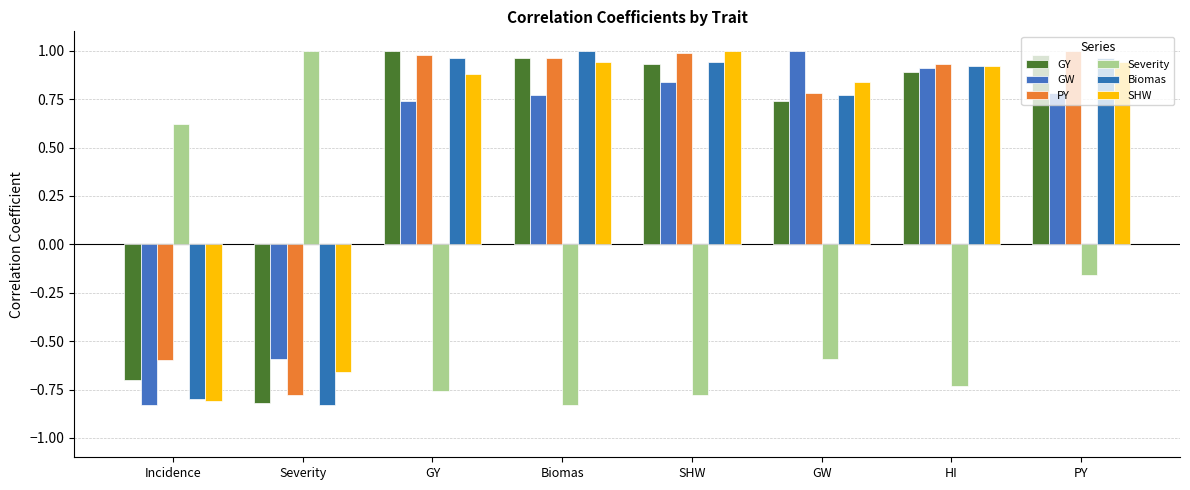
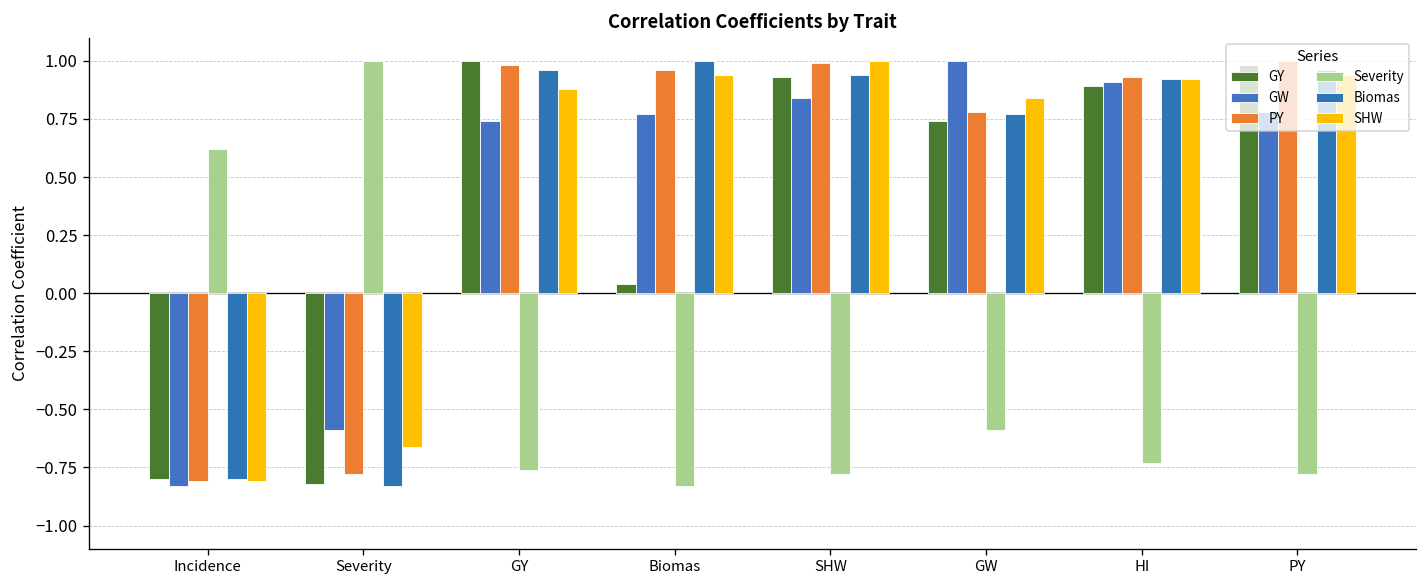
  {
    "GY": {
-     "Incidence": -0.7,
+     "Incidence": -0.8,
      "Severity": -0.82,
      "GY": 1.00,
-     "Biomas": 0.96,
+     "Biomas": 0.04,
      "SHW": 0.93,
      "GW": 0.74,
      "HI": 0.89
    },
    "PY": {
-     "Incidence": -0.60,
+     "Incidence": -0.81,
      "Severity": -0.78,
      "GY": 0.98,
      "Biomas": 0.96,
      "SHW": 0.99,
      "GW": 0.78,
      "HI": 0.93
    },
    "Severity": {
      "Incidence": 0.62,
      "Severity": 1.00,
      "GY": -0.76,
      "Biomas": -0.83,
      "SHW": -0.78,
      "GW": -0.59,
      "HI": -0.73,
-     "PY": -0.16
+     "PY": -0.78
    },
    "SHW": {
      "Incidence": -0.81,
      "Severity": -0.66,
      "GY": 0.88,
      "Biomas": 0.94,
      "SHW": 1.00,
      "GW": 0.84,
      "HI": 0.92
    }
  }
